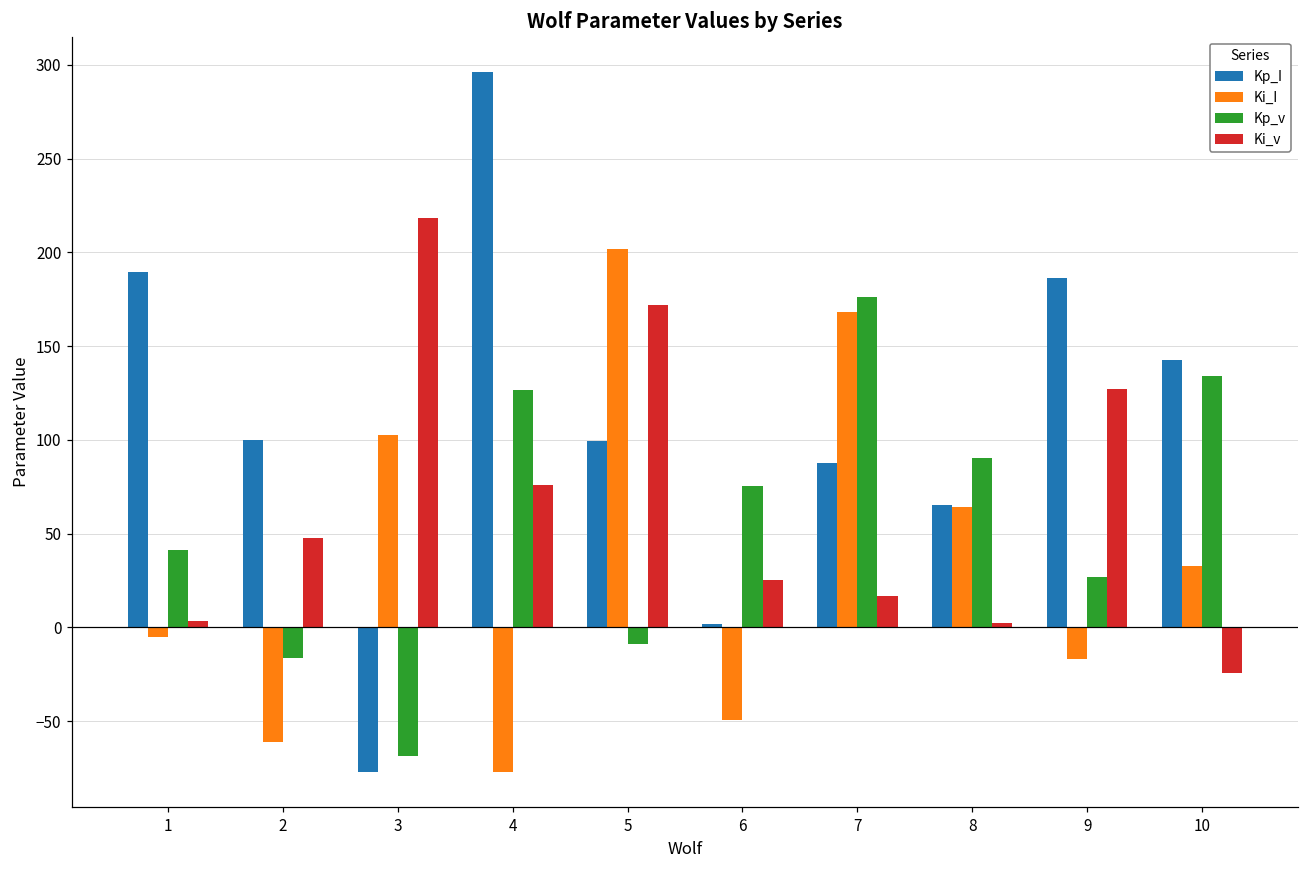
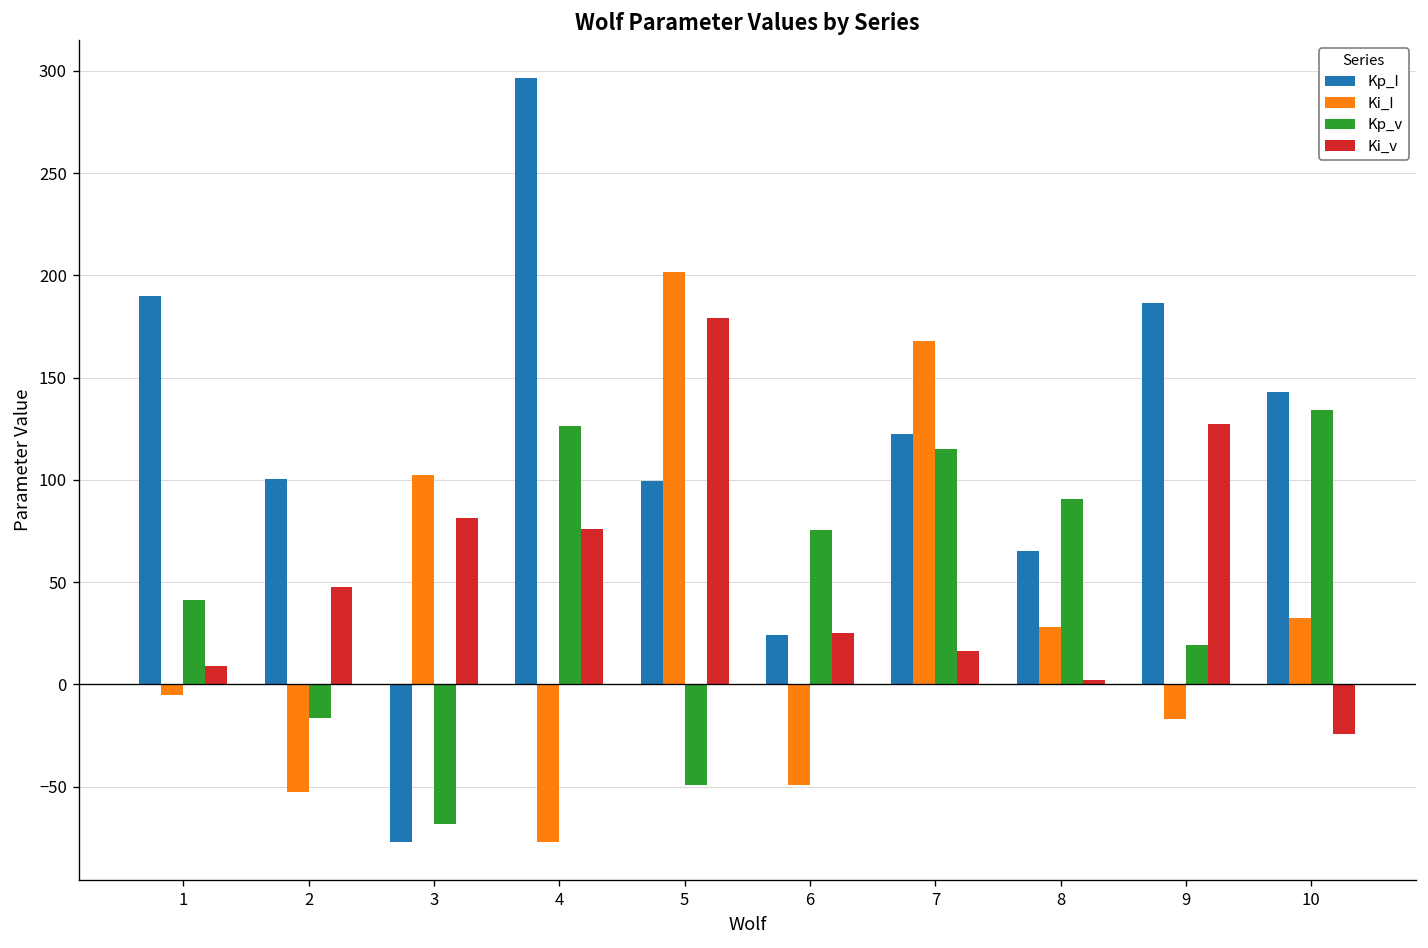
  {
    "Kp_I": {
      "1": 190,
      "2": 100,
      "3": -77,
      "4": 296,
      "5": 99,
-     "6": 2,
-     "7": 87,
+     "6": 24,
+     "7": 123,
      "8": 65,
      "9": 186,
      "10": 143
    },
    "Ki_I": {
      "1": -5,
-     "2": -61,
+     "2": -52,
      "3": 103,
      "4": -77,
      "5": 202,
      "6": -49,
      "7": 168,
-     "8": 64,
+     "8": 28,
      "9": -17,
      "10": 33
    },
    "Kp_v": {
      "1": 41,
      "2": -16,
      "3": -68,
      "4": 127,
-     "5": -9,
+     "5": -49,
      "6": 75,
-     "7": 176,
+     "7": 115,
      "8": 91,
-     "9": 27,
+     "9": 19,
      "10": 134
    },
    "Ki_v": {
-     "1": 3,
+     "1": 9,
      "2": 47,
-     "3": 218,
+     "3": 81,
      "4": 76,
-     "5": 172,
+     "5": 179,
      "6": 25,
      "7": 17,
      "8": 2,
      "9": 127,
      "10": -24
    }
  }
